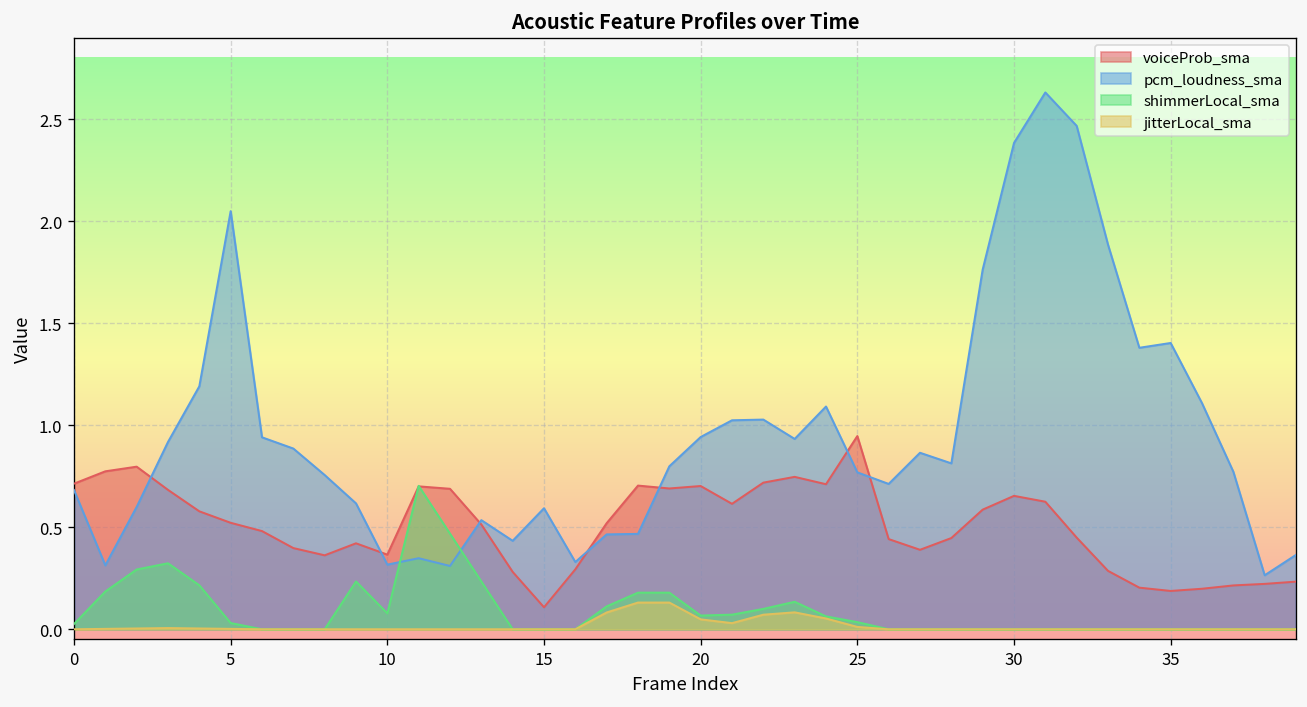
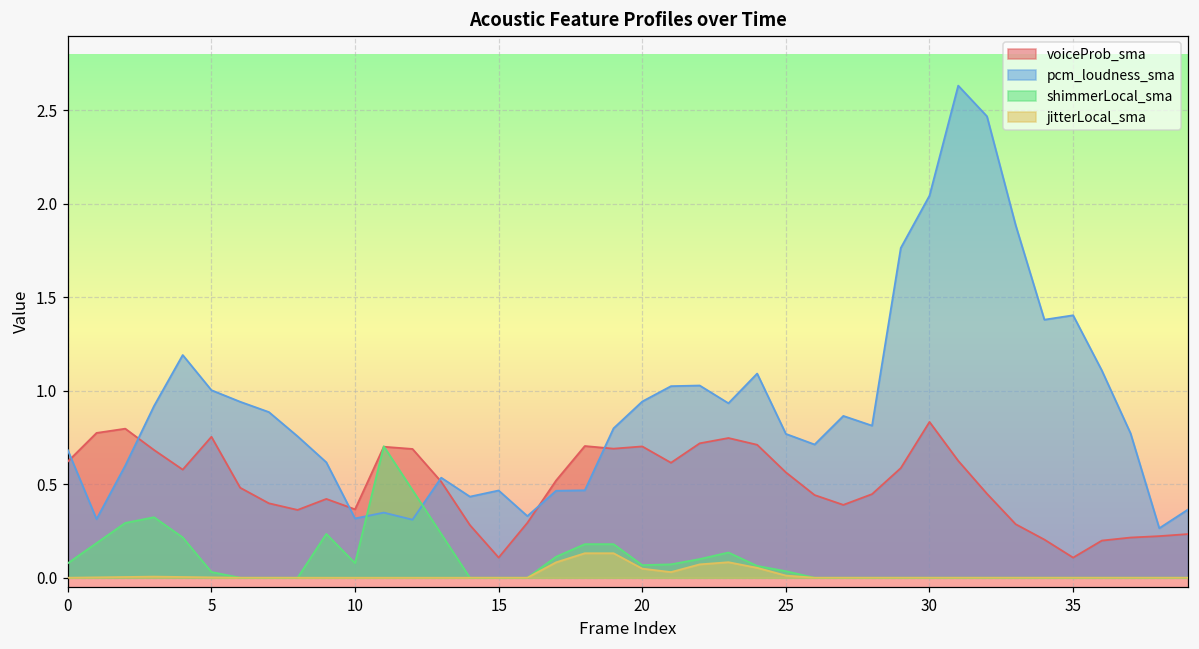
  {
    "voiceProb_sma": {
-     "0": 0.71,
-     "5": 0.52,
+     "0": 0.62,
+     "5": 0.75,
      "10": 0.37,
      "15": 0.11,
      "20": 0.70,
-     "25": 0.95,
-     "30": 0.65,
-     "35": 0.19
+     "25": 0.56,
+     "30": 0.83,
+     "35": 0.11
    },
    "pcm_loudness_sma": {
      "0": 0.68,
-     "5": 2.05,
+     "5": 1.00,
      "10": 0.32,
-     "15": 0.59,
+     "15": 0.47,
      "20": 0.94,
      "25": 0.77,
-     "30": 2.38,
+     "30": 2.04,
      "35": 1.40
    },
    "shimmerLocal_sma": {
-     "0": 0.03,
+     "0": 0.08,
      "5": 0.03,
      "10": 0.08,
      "20": 0.07,
      "25": 0.03
    },
    "jitterLocal_sma": {
      "0": 0.00,
      "5": 0.00,
      "10": 0.00,
      "20": 0.05,
      "25": 0.01
    }
  }
